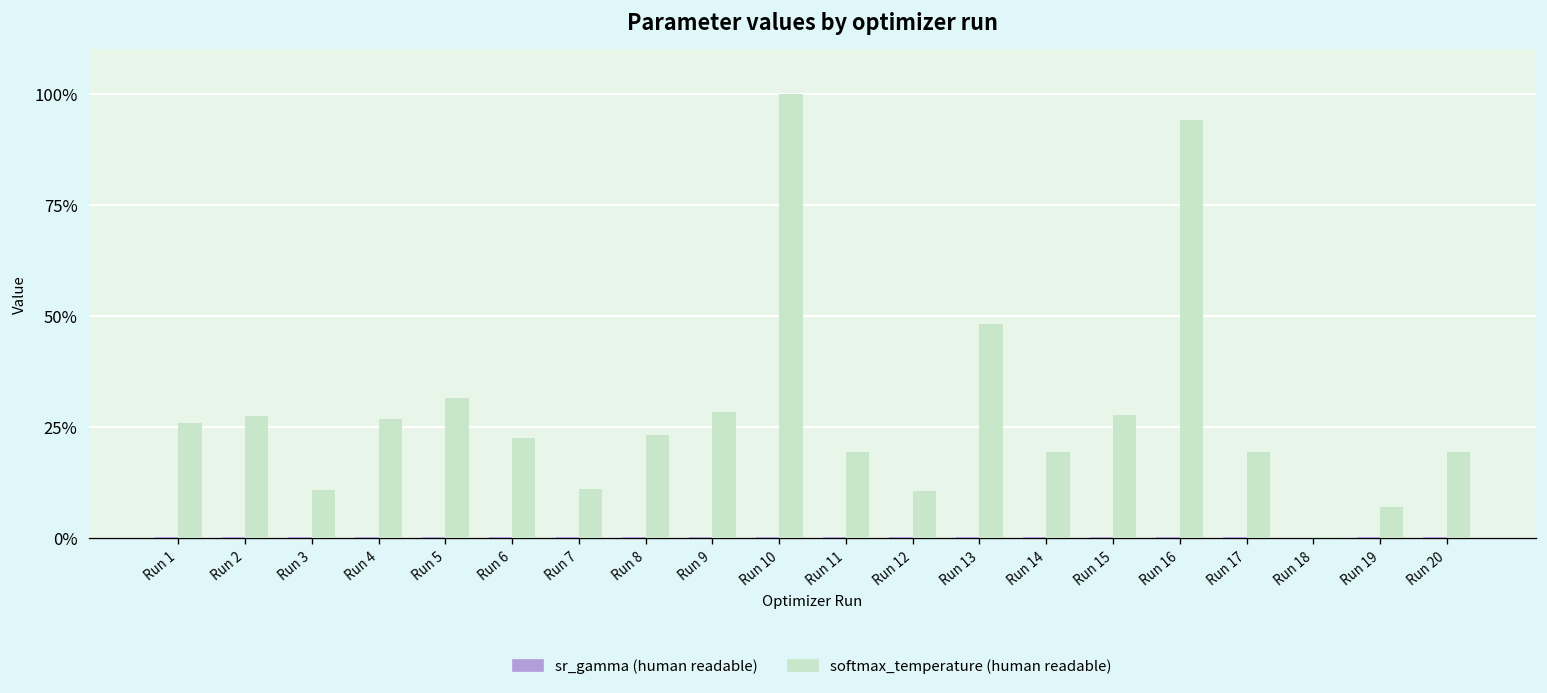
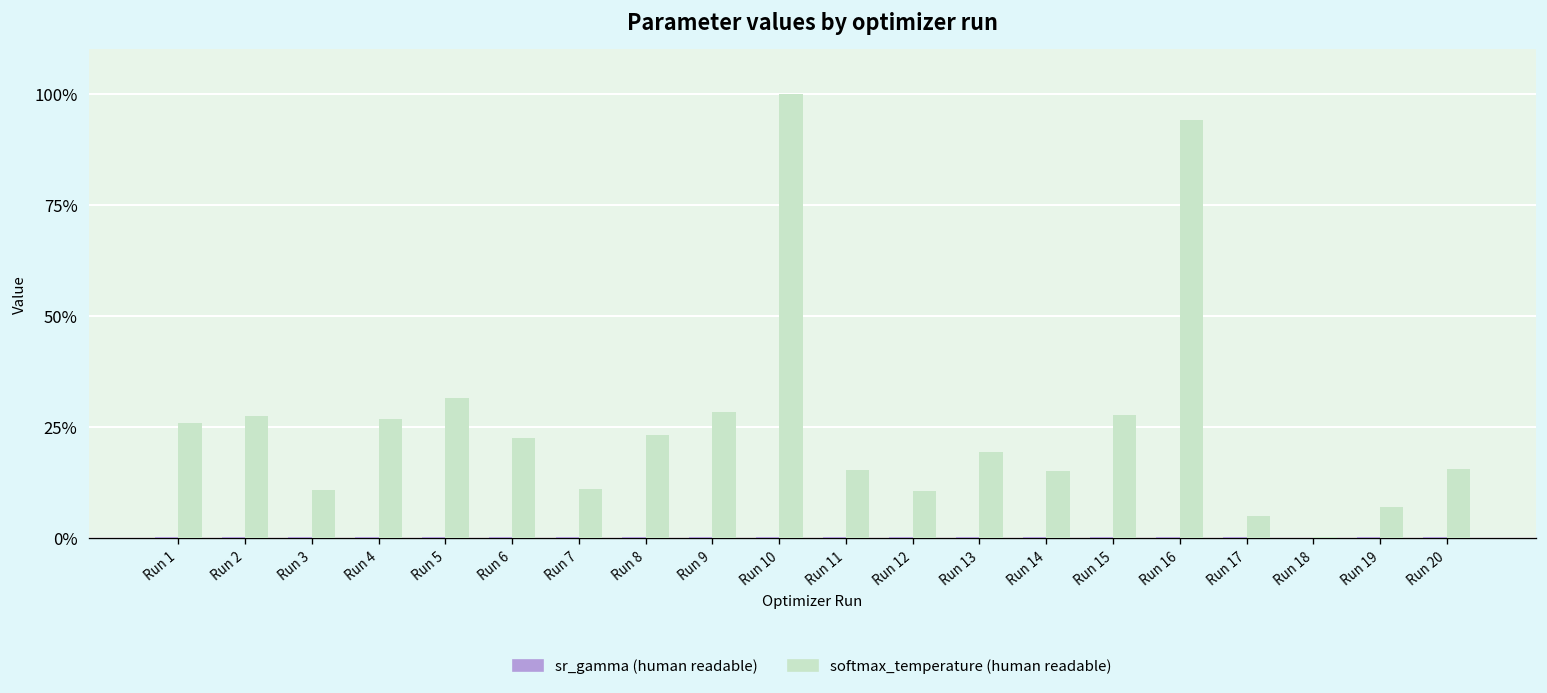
  {
    "softmax_temperature (human readable)": {
      "Run 1": "26%",
      "Run 2": "27%",
      "Run 3": "11%",
      "Run 4": "27%",
      "Run 5": "32%",
      "Run 6": "23%",
      "Run 7": "11%",
      "Run 8": "23%",
      "Run 9": "28%",
      "Run 10": "100%",
-     "Run 11": "19%",
+     "Run 11": "15%",
      "Run 12": "11%",
-     "Run 13": "48%",
-     "Run 14": "19%",
+     "Run 13": "19%",
+     "Run 14": "15%",
      "Run 15": "28%",
      "Run 16": "94%",
-     "Run 17": "19%",
+     "Run 17": "5%",
      "Run 19": "7%",
-     "Run 20": "19%"
+     "Run 20": "15%"
    }
  }
